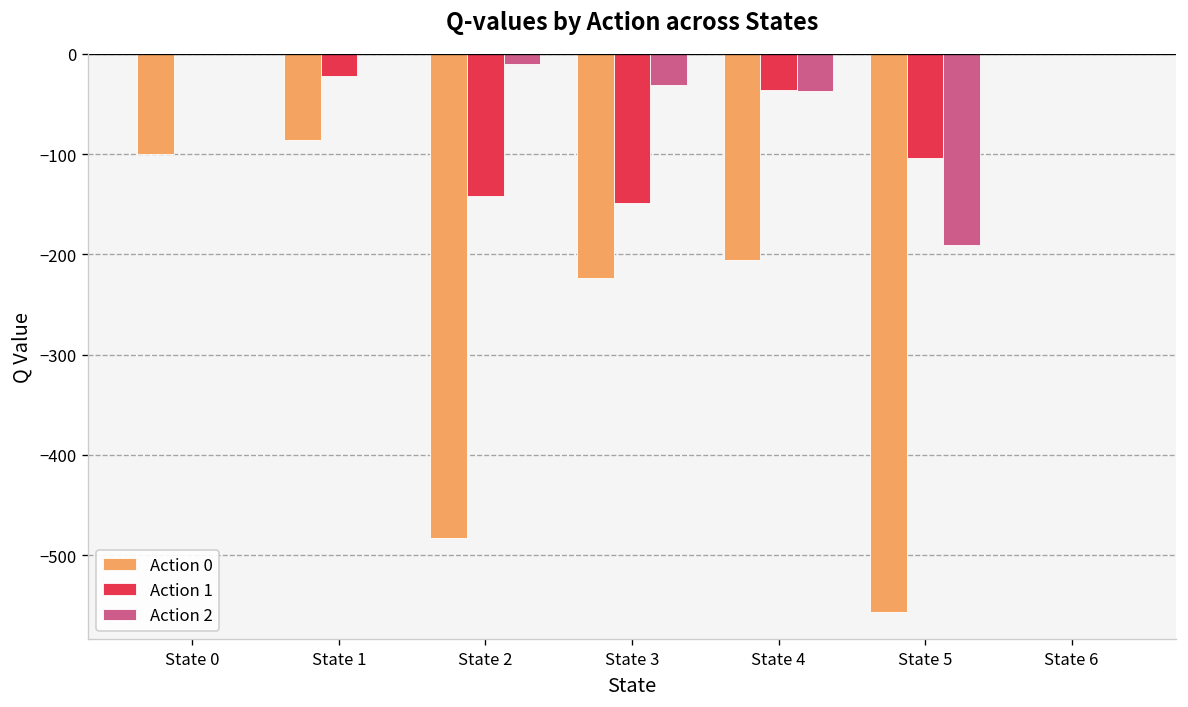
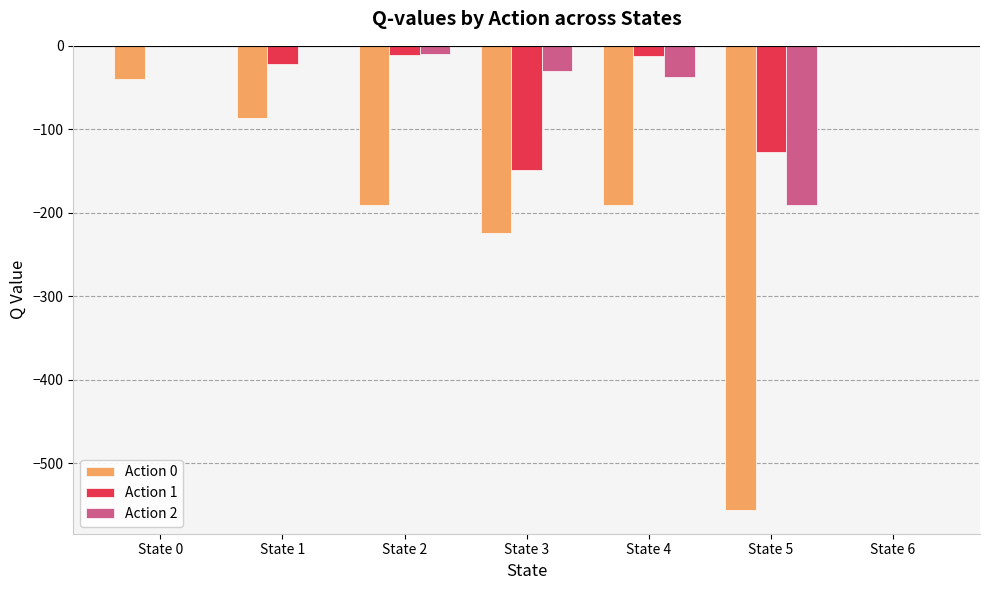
  {
    "Action 0": {
-     "State 0": -100,
+     "State 0": -40,
      "State 1": -90,
-     "State 2": -480,
+     "State 2": -190,
      "State 3": -220,
-     "State 4": -210,
+     "State 4": -190,
      "State 5": -560,
      "State 6": 0
    },
    "Action 1": {
      "State 0": 0,
      "State 1": -20,
-     "State 2": -140,
+     "State 2": -10,
      "State 3": -150,
-     "State 4": -40,
-     "State 5": -100,
+     "State 4": -10,
+     "State 5": -130,
      "State 6": 0
    },
    "Action 2": {
      "State 0": 0,
      "State 1": 0,
      "State 2": -10,
      "State 3": -30,
      "State 4": -40,
      "State 5": -190,
      "State 6": 0
    }
  }
